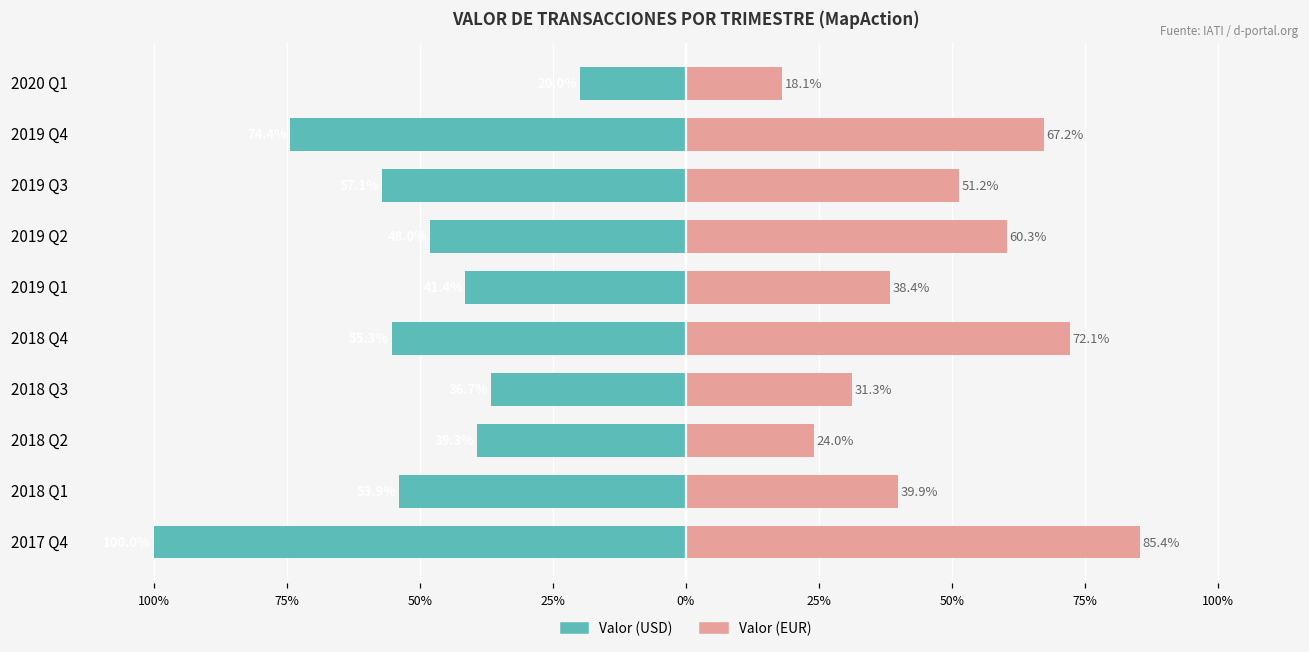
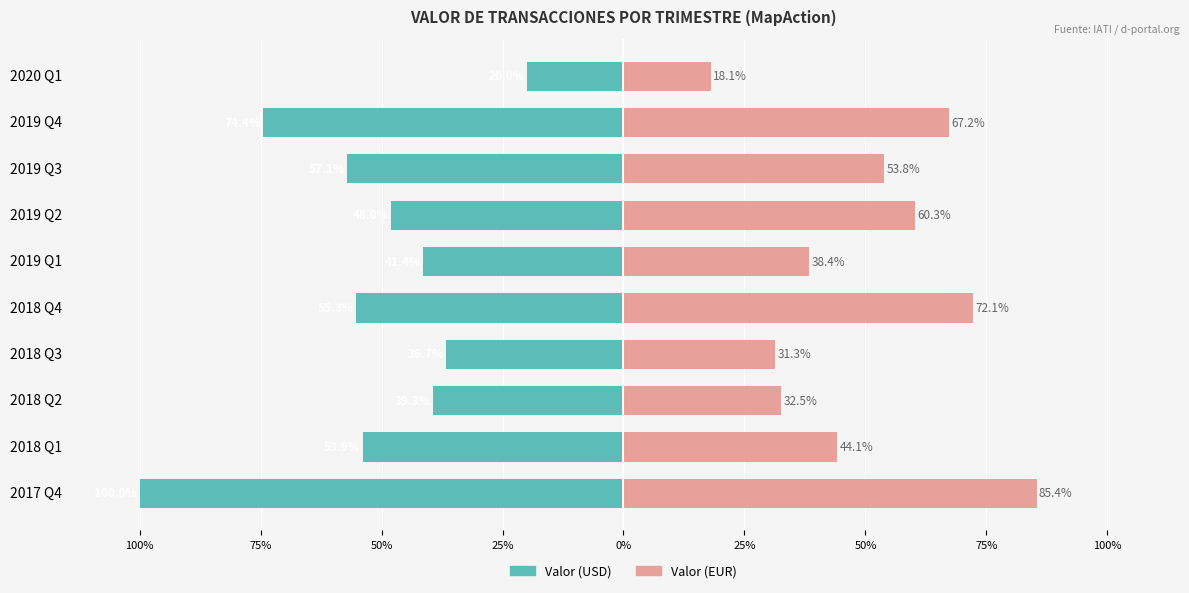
  {
    "Valor (EUR)": {
      "2020 Q1": "18.1%",
      "2019 Q4": "67.2%",
-     "2019 Q3": "51.2%",
+     "2019 Q3": "53.8%",
      "2019 Q2": "60.3%",
      "2019 Q1": "38.4%",
      "2018 Q4": "72.1%",
      "2018 Q3": "31.3%",
-     "2018 Q2": "24.0%",
-     "2018 Q1": "39.9%",
+     "2018 Q2": "32.5%",
+     "2018 Q1": "44.1%",
      "2017 Q4": "85.4%"
    }
  }
